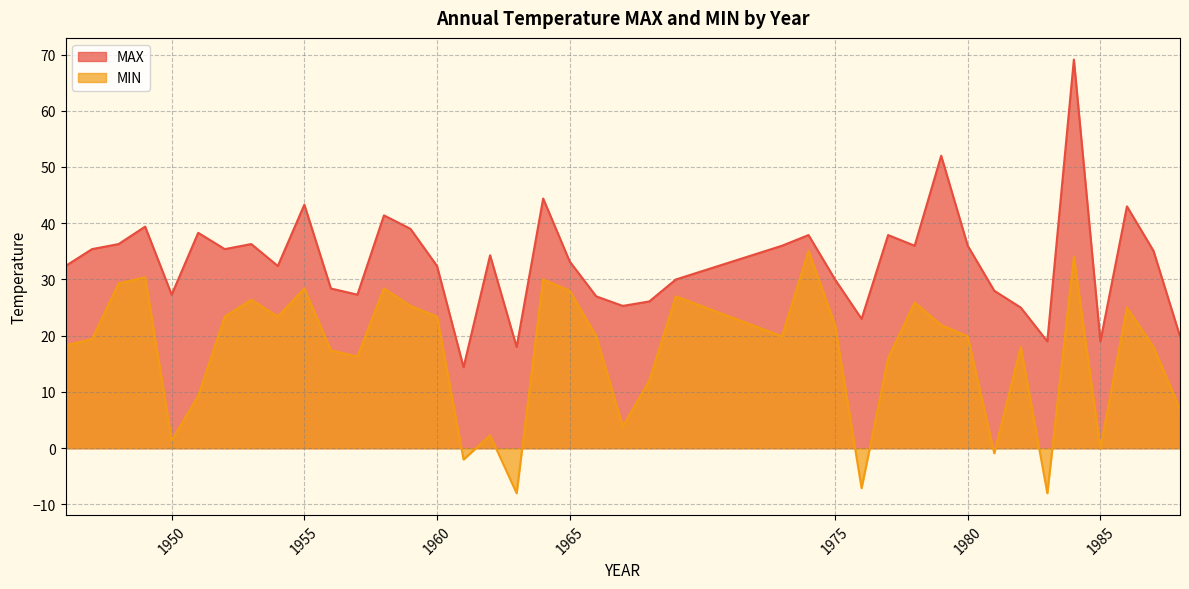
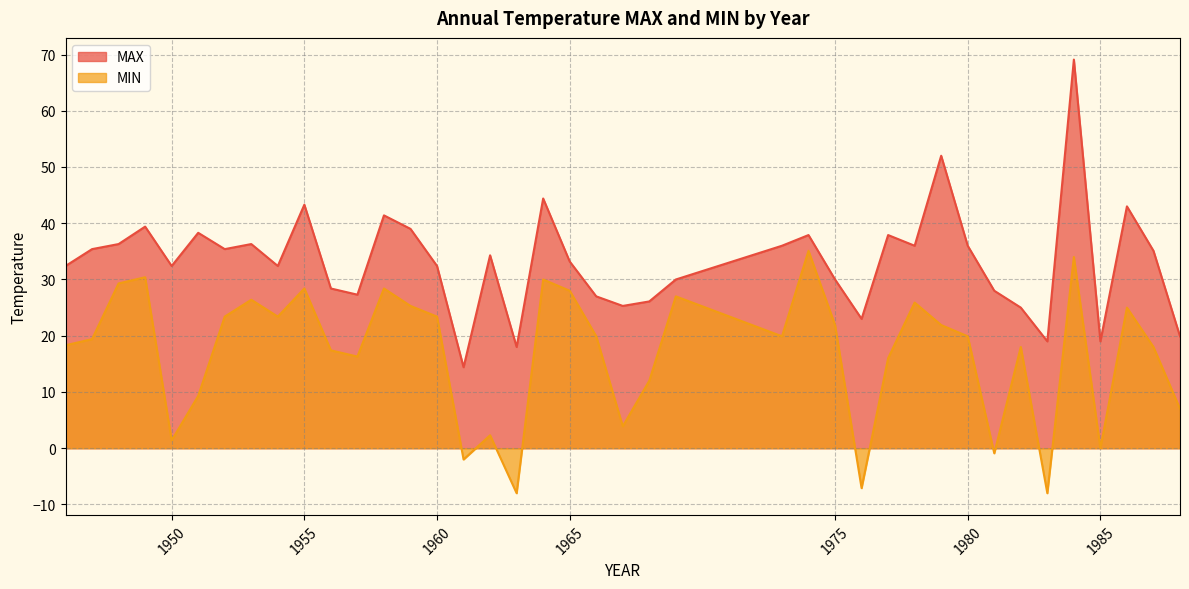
  {
    "MAX": {
-     "1950": 27,
+     "1950": 32,
      "1955": 43,
      "1960": 32,
      "1965": 33,
      "1975": 30,
      "1980": 36,
      "1985": 19
    }
  }
